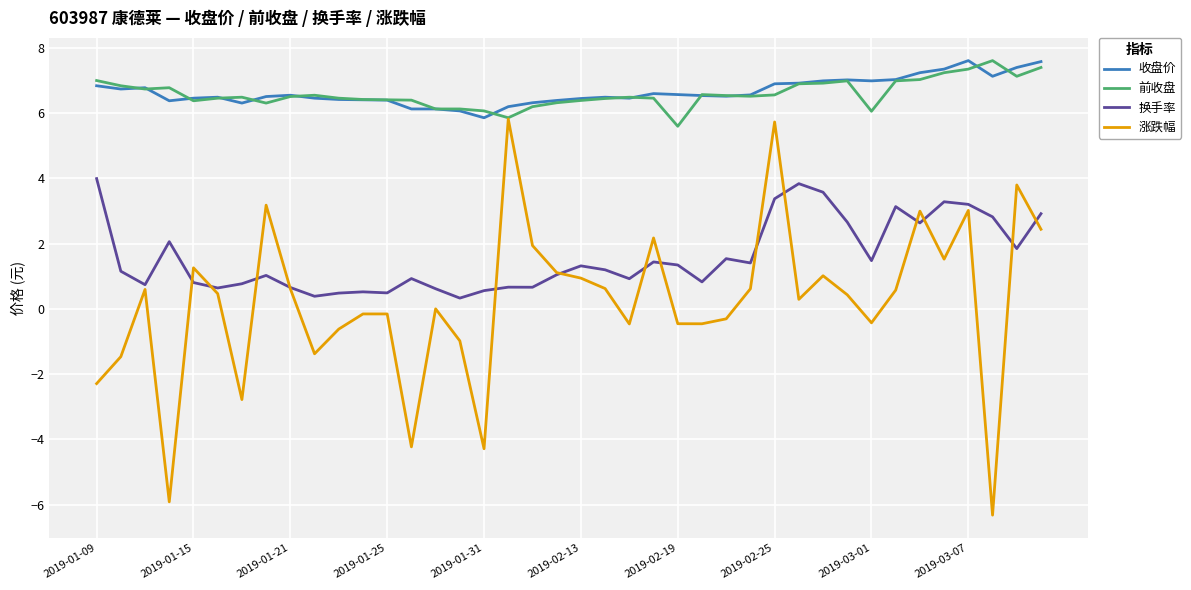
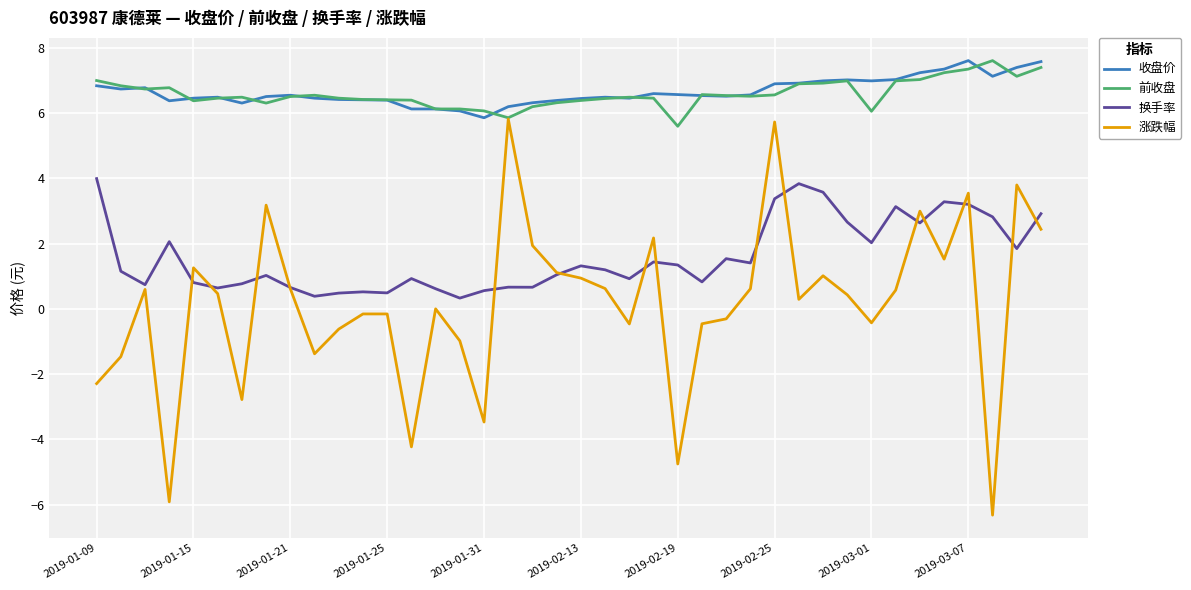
  {
    "收盘价": {
      "2019-01-09": 6.8,
      "2019-01-15": 6.5,
      "2019-01-31": 5.9,
      "2019-02-19": 6.6,
      "2019-02-25": 6.9,
      "2019-03-01": 7.0,
      "2019-03-07": 7.6
    },
    "前收盘": {
      "2019-01-09": 7.0,
      "2019-01-15": 6.4,
      "2019-01-31": 6.1,
      "2019-02-19": 5.6,
      "2019-02-25": 6.6,
      "2019-03-01": 6.1,
      "2019-03-07": 7.3
    },
    "换手率": {
      "2019-01-09": 4.0,
      "2019-01-15": 0.8,
      "2019-01-25": 0.5,
      "2019-01-31": 0.6,
      "2019-02-13": 1.3,
      "2019-02-19": 1.3,
      "2019-02-25": 3.4,
-     "2019-03-01": 1.5,
+     "2019-03-01": 2.0,
      "2019-03-07": 3.2
    },
    "涨跌幅": {
      "2019-01-09": -2.3,
      "2019-01-15": 1.3,
      "2019-01-25": -0.2,
-     "2019-01-31": -4.3,
+     "2019-01-31": -3.5,
      "2019-02-13": 0.9,
-     "2019-02-19": -0.5,
+     "2019-02-19": -4.7,
      "2019-02-25": 5.7,
      "2019-03-01": -0.4,
-     "2019-03-07": 3.0
+     "2019-03-07": 3.5
    }
  }
